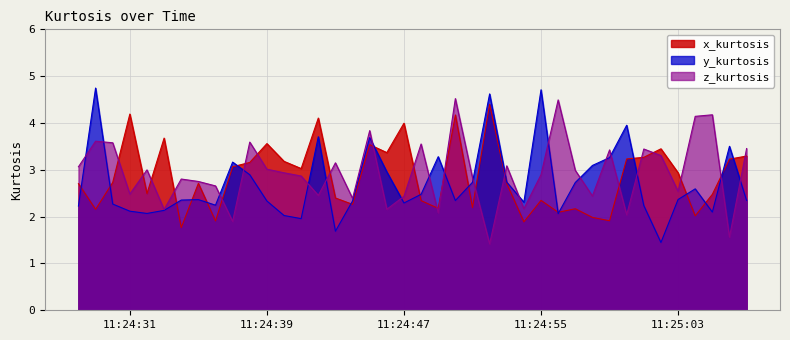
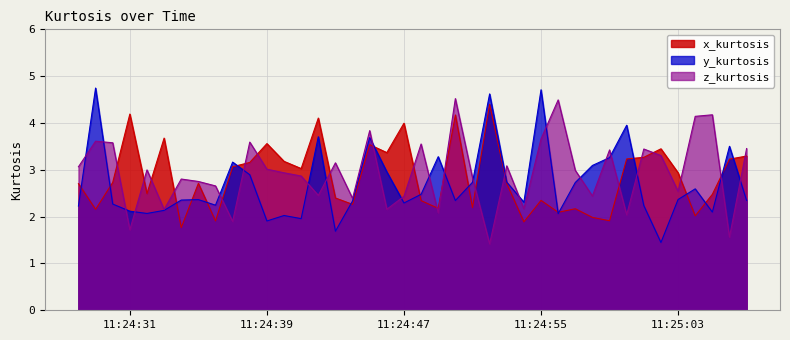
  {
    "x_kurtosis": {
      "11:24:31": 4.2,
      "11:24:39": 3.6,
      "11:24:47": 4.0,
      "11:24:55": 2.3,
      "11:25:03": 2.9
    },
    "y_kurtosis": {
      "11:24:31": 2.1,
-     "11:24:39": 2.3,
+     "11:24:39": 1.9,
      "11:24:47": 2.3,
      "11:24:55": 4.7,
      "11:25:03": 2.4
    },
    "z_kurtosis": {
-     "11:24:31": 2.5,
+     "11:24:31": 1.7,
      "11:24:39": 3.0,
      "11:24:47": 2.4,
-     "11:24:55": 2.9,
+     "11:24:55": 3.7,
      "11:25:03": 2.5
    }
  }
